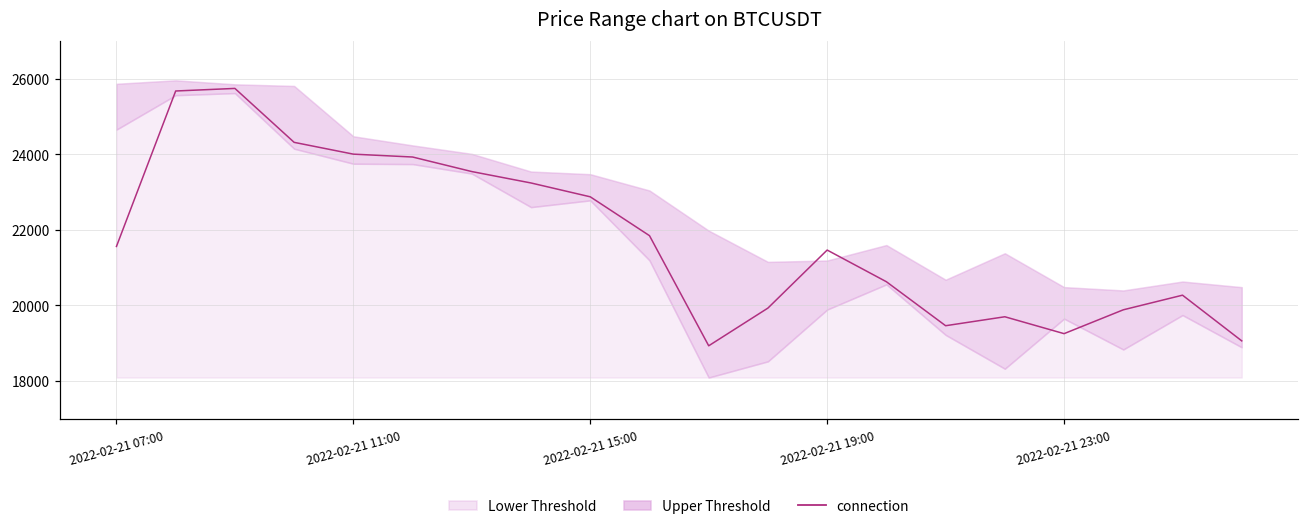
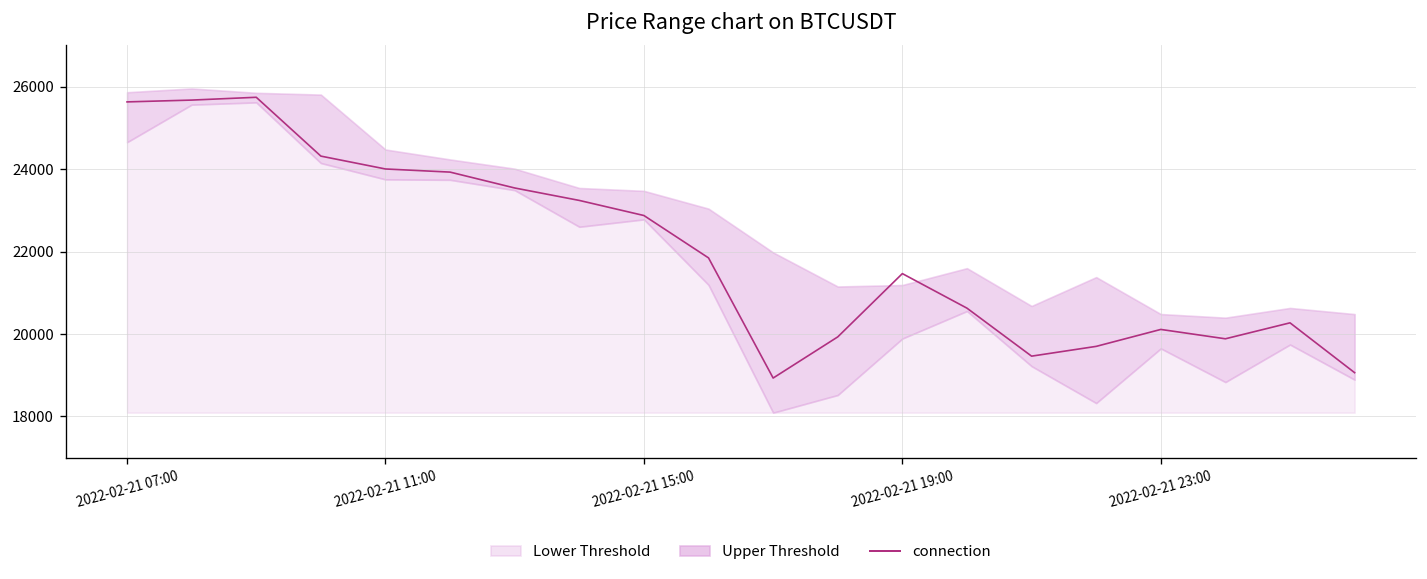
  {
    "connection": {
-     "2022-02-21 07:00": 21600,
+     "2022-02-21 07:00": 25600,
      "2022-02-21 11:00": 24000,
      "2022-02-21 15:00": 22900,
      "2022-02-21 19:00": 21500,
-     "2022-02-21 23:00": 19300
+     "2022-02-21 23:00": 20100
    }
  }
